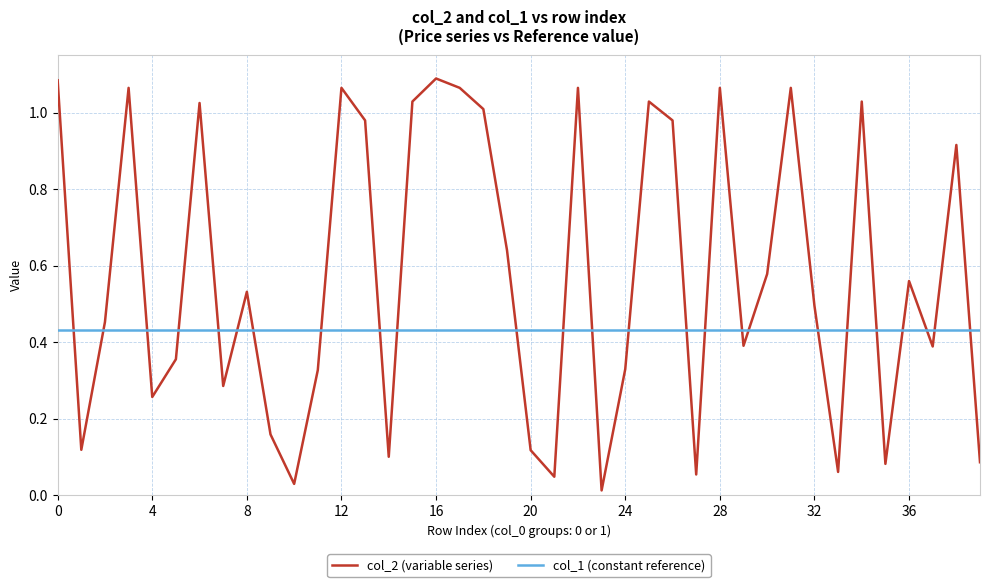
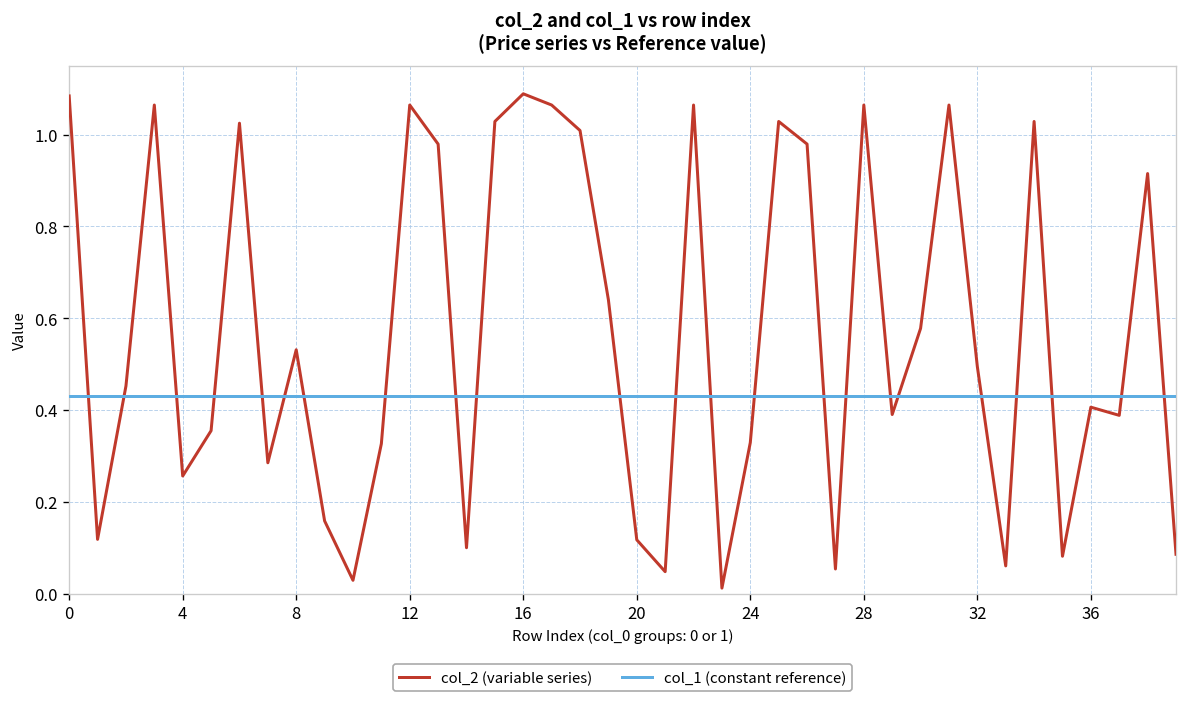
  {
    "col_2 (variable series)": {
      "0": 1.08,
      "4": 0.26,
      "8": 0.53,
      "12": 1.06,
      "16": 1.09,
      "20": 0.12,
      "24": 0.33,
      "28": 1.06,
      "32": 0.49,
-     "36": 0.56
+     "36": 0.41
    },
    "col_1 (constant reference)": {
      "0": 0.43,
      "4": 0.43,
      "8": 0.43,
      "12": 0.43,
      "16": 0.43,
      "20": 0.43,
      "24": 0.43,
      "28": 0.43,
      "32": 0.43,
      "36": 0.43
    }
  }
